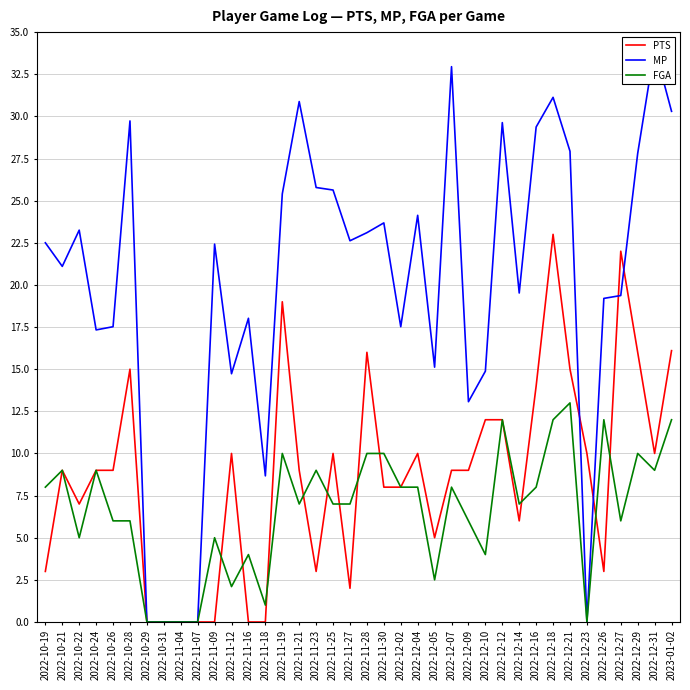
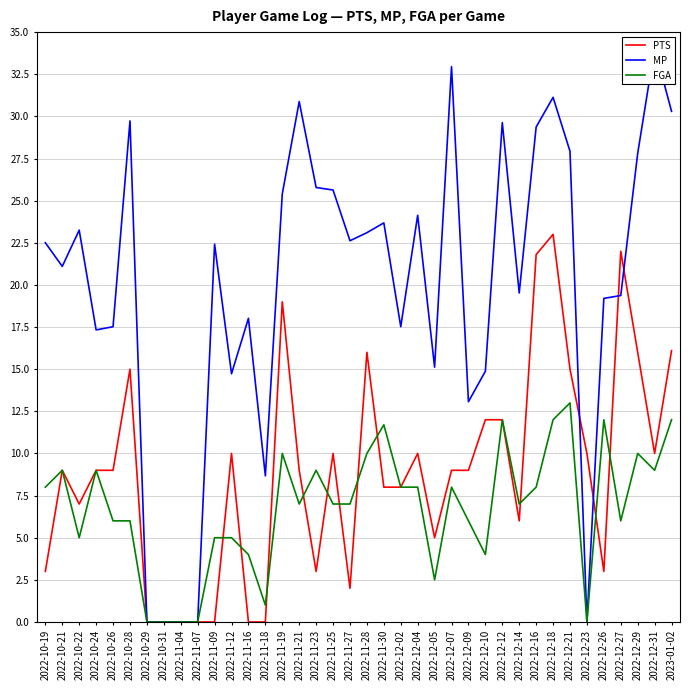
  {
    "PTS": {
      "2022-10-19": 3.0,
      "2022-10-22": 7.0,
      "2022-10-26": 9.0,
      "2022-10-28": 15.0,
      "2022-11-09": 0.0,
      "2022-11-12": 10.0,
      "2022-11-16": 0.0,
      "2022-11-18": 0.0,
      "2022-11-19": 19.0,
      "2022-11-21": 9.0,
      "2022-11-23": 3.0,
      "2022-11-25": 10.0,
      "2022-11-27": 2.0,
      "2022-11-28": 16.0,
      "2022-11-30": 8.0,
      "2022-12-04": 10.0,
      "2022-12-05": 5.0,
      "2022-12-07": 9.0,
      "2022-12-09": 9.0,
      "2022-12-10": 12.0,
      "2022-12-14": 6.0,
-     "2022-12-16": 14.0,
+     "2022-12-16": 21.8,
      "2022-12-18": 23.0,
      "2022-12-21": 15.0,
      "2022-12-23": 10.0,
      "2022-12-26": 3.0,
      "2022-12-27": 22.0,
      "2022-12-29": 16.0,
      "2022-12-31": 10.0,
      "2023-01-02": 16.1
    },
    "MP": {
      "2022-10-19": 22.5,
      "2022-10-21": 21.1,
      "2022-10-22": 23.3,
      "2022-10-24": 17.3,
      "2022-10-26": 17.5,
      "2022-10-28": 29.7,
      "2022-11-09": 22.4,
      "2022-11-12": 14.7,
      "2022-11-16": 18.0,
      "2022-11-18": 8.7,
      "2022-11-19": 25.4,
      "2022-11-21": 30.9,
      "2022-11-23": 25.8,
      "2022-11-25": 25.6,
      "2022-11-27": 22.6,
      "2022-11-28": 23.1,
      "2022-11-30": 23.7,
      "2022-12-02": 17.5,
      "2022-12-04": 24.1,
      "2022-12-05": 15.1,
      "2022-12-07": 33.0,
      "2022-12-09": 13.1,
      "2022-12-10": 14.9,
      "2022-12-12": 29.6,
      "2022-12-14": 19.5,
      "2022-12-16": 29.4,
      "2022-12-18": 31.1,
      "2022-12-21": 27.9,
      "2022-12-26": 19.2,
      "2022-12-27": 19.4,
      "2022-12-29": 27.8,
      "2023-01-02": 30.3
    },
    "FGA": {
      "2022-10-19": 8.0,
      "2022-10-22": 5.0,
      "2022-10-26": 6.0,
      "2022-10-28": 6.0,
      "2022-11-09": 5.0,
-     "2022-11-12": 2.1,
+     "2022-11-12": 5.0,
      "2022-11-16": 4.0,
      "2022-11-18": 1.0,
      "2022-11-19": 10.0,
      "2022-11-21": 7.0,
      "2022-11-23": 9.0,
      "2022-11-25": 7.0,
      "2022-11-27": 7.0,
      "2022-11-28": 10.0,
-     "2022-11-30": 10.0,
+     "2022-11-30": 11.7,
      "2022-12-04": 8.0,
      "2022-12-05": 2.5,
      "2022-12-07": 8.0,
      "2022-12-09": 6.0,
      "2022-12-10": 4.0,
      "2022-12-14": 7.0,
      "2022-12-16": 8.0,
      "2022-12-18": 12.0,
      "2022-12-21": 13.0,
      "2022-12-26": 12.0,
      "2022-12-27": 6.0,
      "2022-12-29": 10.0,
      "2022-12-31": 9.0,
      "2023-01-02": 12.0
    }
  }
